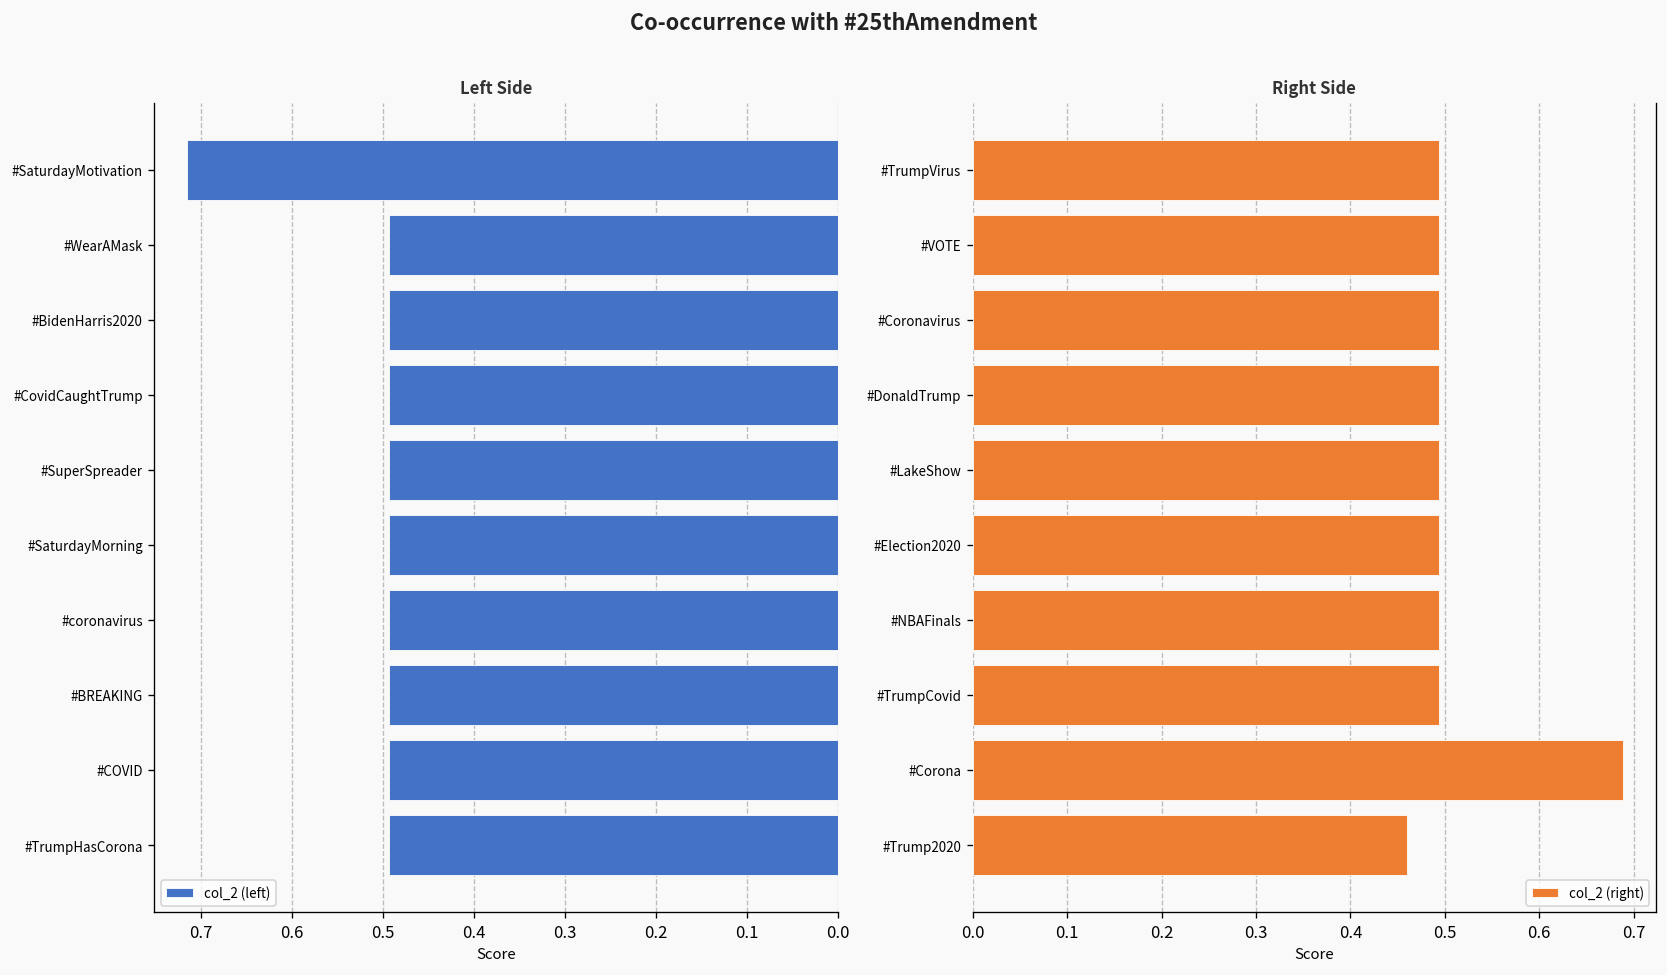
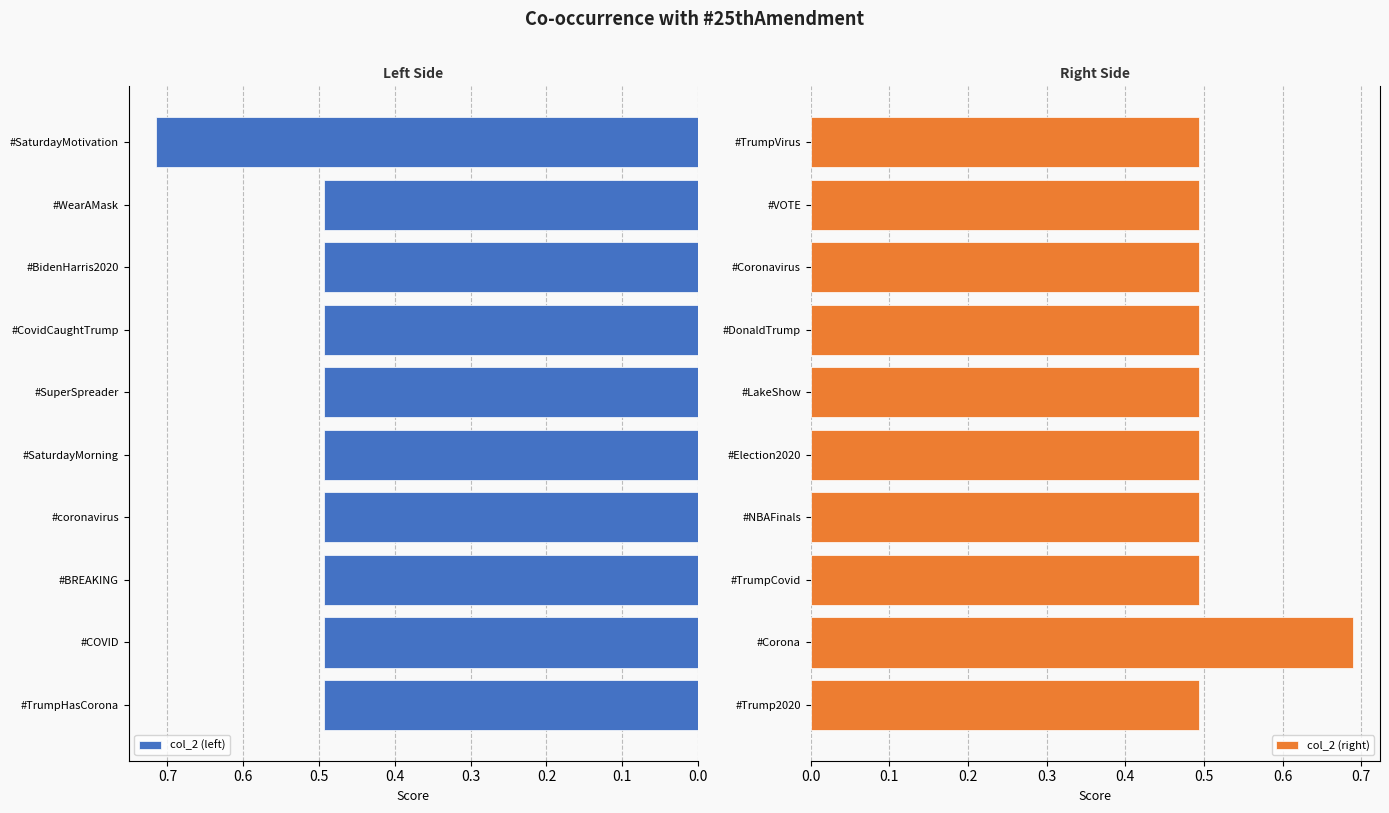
  {
    "Left Side": {
      "#SaturdayMotivation": 0.72,
      "#WearAMask": 0.49,
      "#BidenHarris2020": 0.49,
      "#CovidCaughtTrump": 0.49,
      "#SuperSpreader": 0.49,
      "#SaturdayMorning": 0.49,
      "#coronavirus": 0.49,
      "#BREAKING": 0.49,
      "#COVID": 0.49,
      "#TrumpHasCorona": 0.49
    },
    "Right Side": {
      "#TrumpVirus": 0.49,
      "#VOTE": 0.49,
      "#Coronavirus": 0.49,
      "#DonaldTrump": 0.49,
      "#LakeShow": 0.49,
      "#Election2020": 0.49,
      "#NBAFinals": 0.49,
      "#TrumpCovid": 0.49,
      "#Corona": 0.69,
-     "#Trump2020": 0.46
+     "#Trump2020": 0.49
    }
  }
